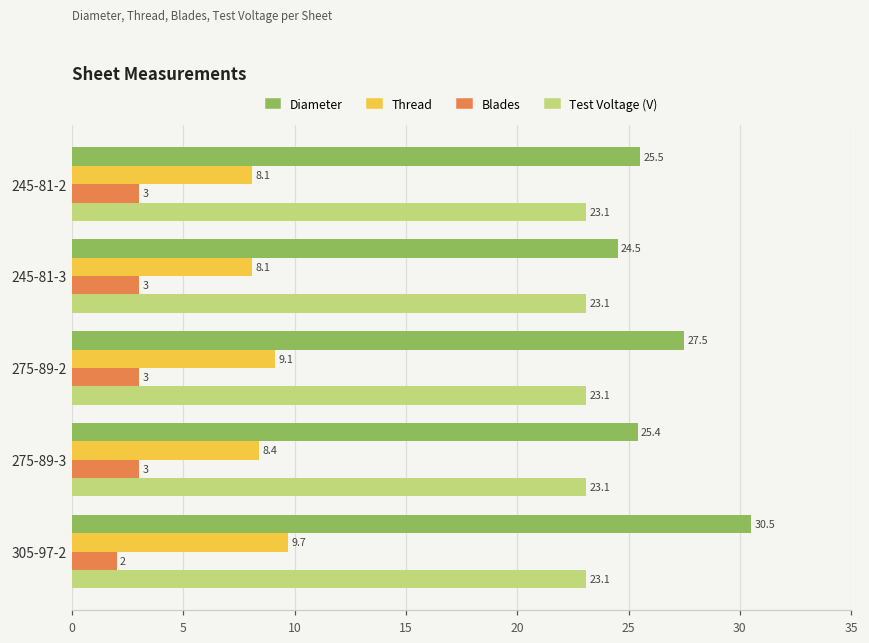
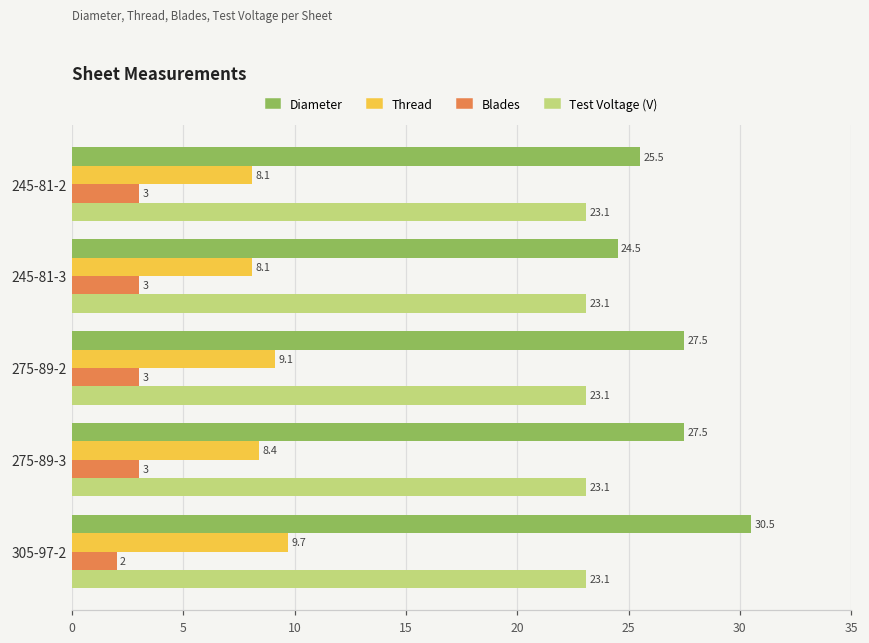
  {
    "Diameter": {
      "245-81-2": 25.5,
      "245-81-3": 24.5,
      "275-89-2": 27.5,
-     "275-89-3": 25.4,
+     "275-89-3": 27.5,
      "305-97-2": 30.5
    },
    "Thread": {
      "245-81-2": 8.1,
      "245-81-3": 8.1,
      "275-89-2": 9.1,
      "275-89-3": 8.4,
      "305-97-2": 9.7
    },
    "Blades": {
      "245-81-2": 3,
      "245-81-3": 3,
      "275-89-2": 3,
      "275-89-3": 3,
      "305-97-2": 2
    },
    "Test Voltage (V)": {
      "245-81-2": 23.1,
      "245-81-3": 23.1,
      "275-89-2": 23.1,
      "275-89-3": 23.1,
      "305-97-2": 23.1
    }
  }
